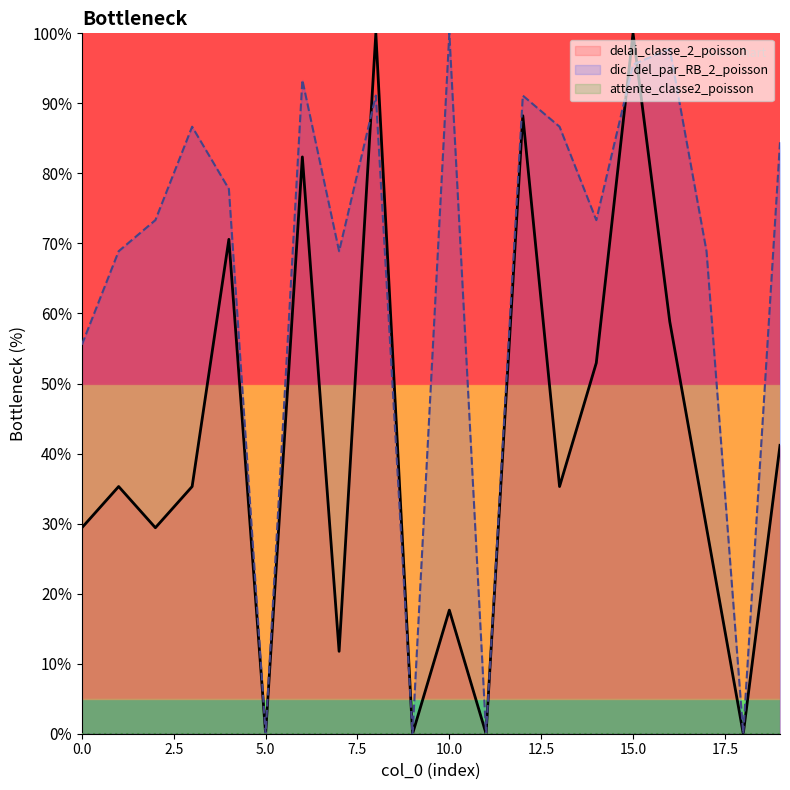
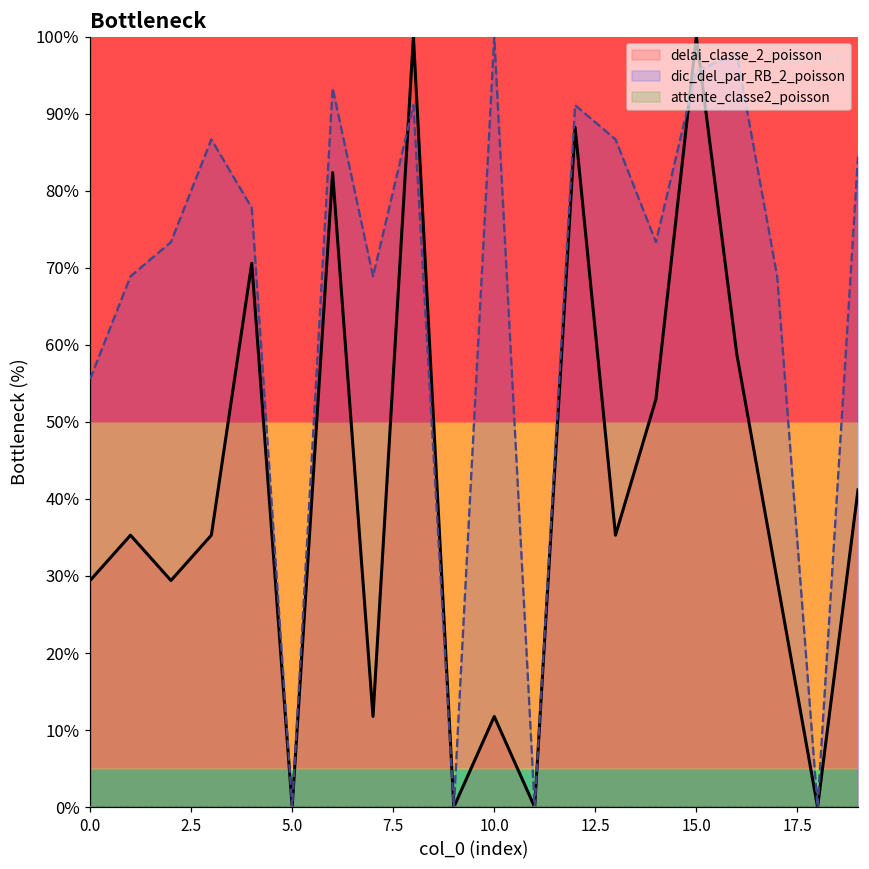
  {
    "delai_classe_2_poisson": {
      "0.0": "29%",
-     "10.0": "18%",
+     "10.0": "12%",
      "15.0": "100%"
    },
    "dic_del_par_RB_2_poisson": {
      "0.0": "56%",
      "10.0": "100%"
    },
    "attente_classe2_poisson": {
      "0.0": "0%",
      "10.0": "0%",
      "15.0": "0%"
    }
  }
